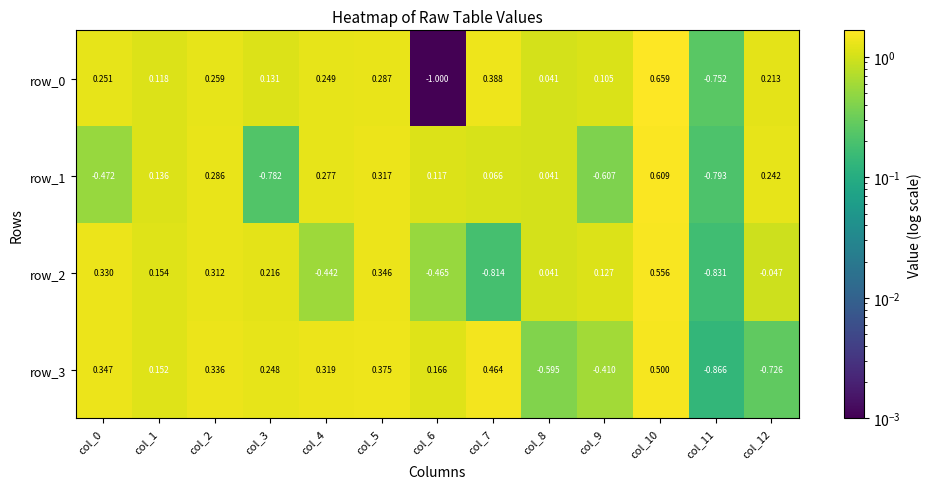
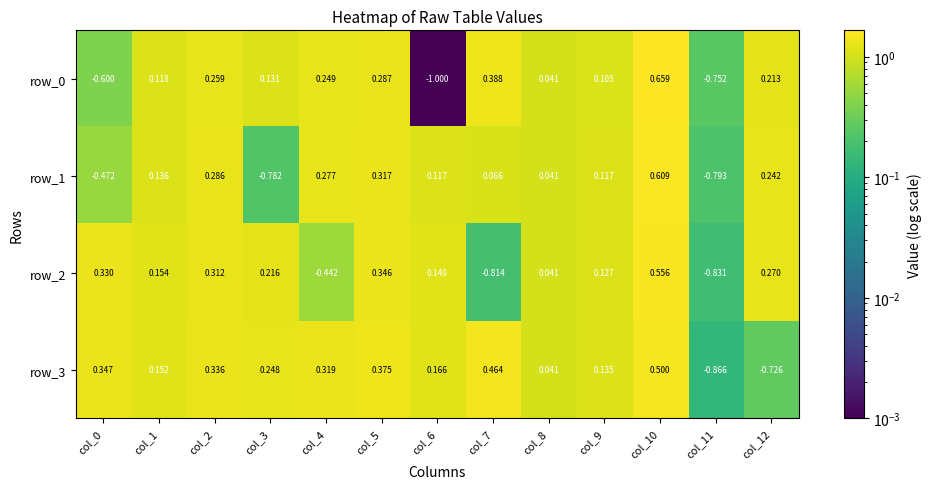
  {
    "row_0": {
-     "col_0": 0.251,
+     "col_0": -0.600,
      "col_1": 0.118,
      "col_2": 0.259,
      "col_3": 0.131,
      "col_4": 0.249,
      "col_5": 0.287,
      "col_6": -1.000,
      "col_7": 0.388,
      "col_8": 0.041,
      "col_9": 0.105,
      "col_10": 0.659,
      "col_11": -0.752,
      "col_12": 0.213
    },
    "row_1": {
      "col_0": -0.472,
      "col_1": 0.136,
      "col_2": 0.286,
      "col_3": -0.782,
      "col_4": 0.277,
      "col_5": 0.317,
      "col_6": 0.117,
      "col_7": 0.066,
      "col_8": 0.041,
-     "col_9": -0.607,
+     "col_9": 0.117,
      "col_10": 0.609,
      "col_11": -0.793,
      "col_12": 0.242
    },
    "row_2": {
      "col_0": 0.330,
      "col_1": 0.154,
      "col_2": 0.312,
      "col_3": 0.216,
      "col_4": -0.442,
      "col_5": 0.346,
-     "col_6": -0.465,
+     "col_6": 0.140,
      "col_7": -0.814,
      "col_8": 0.041,
      "col_9": 0.127,
      "col_10": 0.556,
      "col_11": -0.831,
-     "col_12": -0.047
+     "col_12": 0.270
    },
    "row_3": {
      "col_0": 0.347,
      "col_1": 0.152,
      "col_2": 0.336,
      "col_3": 0.248,
      "col_4": 0.319,
      "col_5": 0.375,
      "col_6": 0.166,
      "col_7": 0.464,
-     "col_8": -0.595,
-     "col_9": -0.410,
+     "col_8": 0.041,
+     "col_9": 0.135,
      "col_10": 0.500,
      "col_11": -0.866,
      "col_12": -0.726
    }
  }
